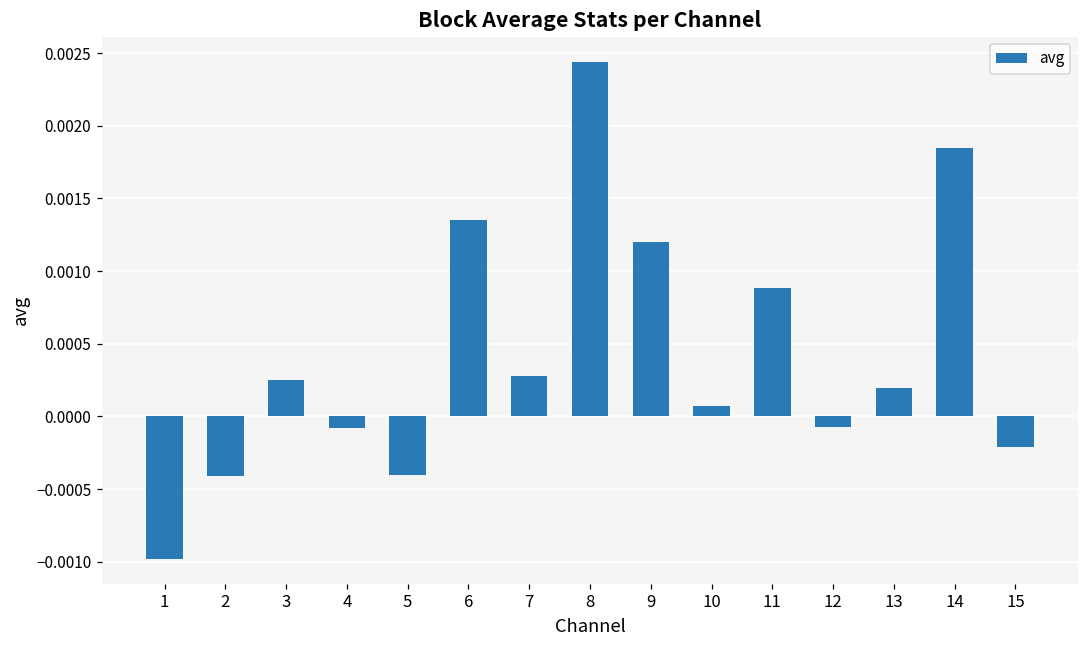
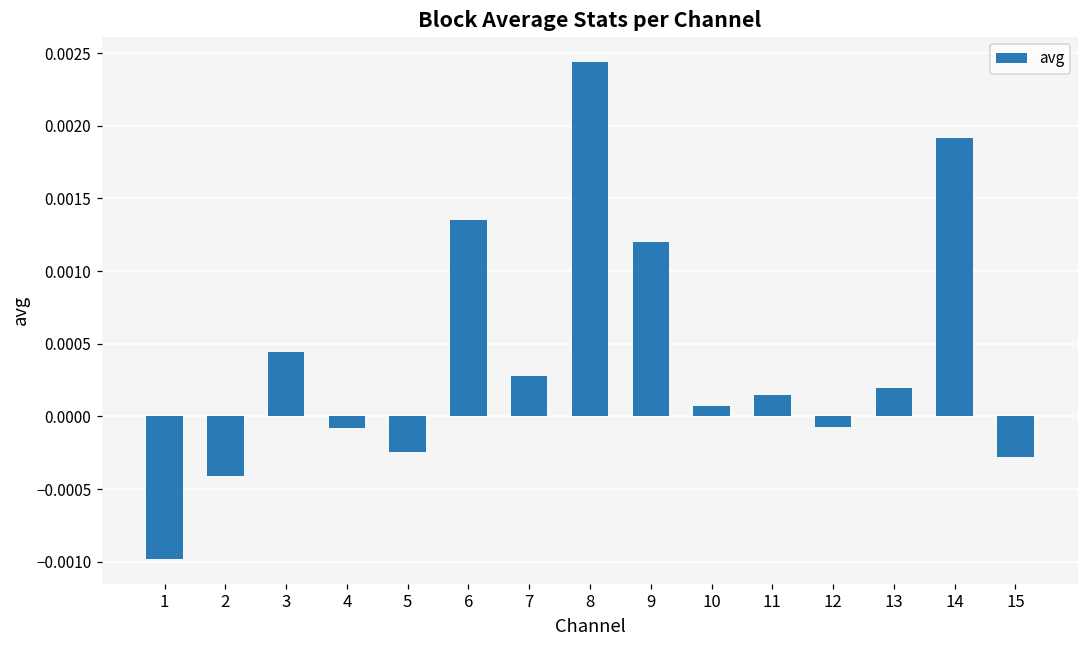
  {
    "1": -0.00098,
    "2": -0.00041,
-   "3": 0.00025,
+   "3": 0.00045,
    "4": -0.00008,
-   "5": -0.00040,
+   "5": -0.00025,
    "6": 0.00135,
    "7": 0.00028,
    "8": 0.00244,
    "9": 0.00120,
    "10": 0.00007,
-   "11": 0.00088,
+   "11": 0.00015,
    "12": -0.00007,
    "13": 0.00019,
-   "14": 0.00184,
-   "15": -0.00021
+   "14": 0.00191,
+   "15": -0.00028
  }
